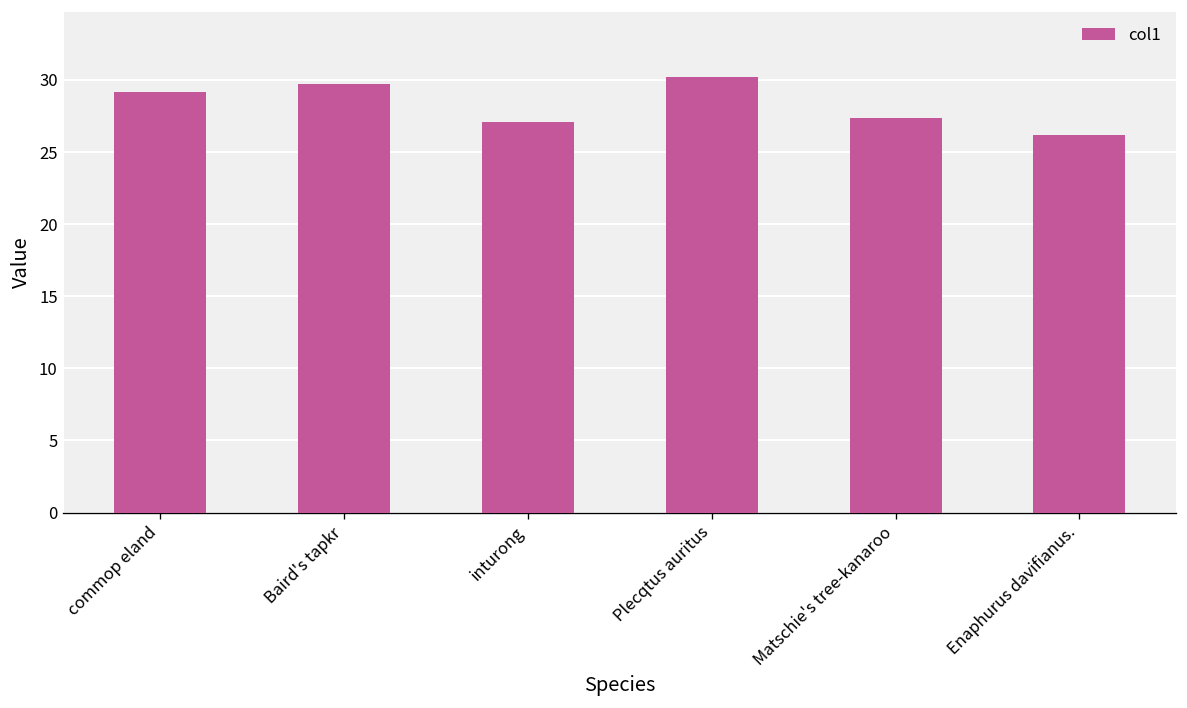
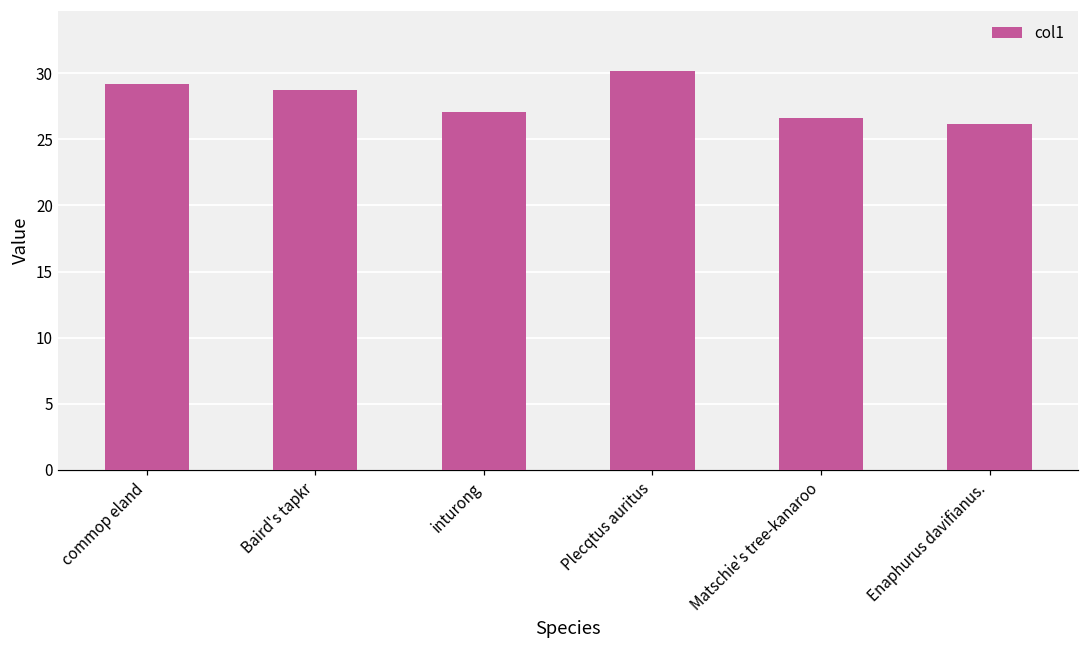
  {
    "commop eland": 29.2,
-   "Baird's tapkr": 29.7,
+   "Baird's tapkr": 28.8,
    "inturong": 27.1,
    "Plecqtus auritus": 30.2,
-   "Matschie's tree-kanaroo": 27.4,
+   "Matschie's tree-kanaroo": 26.6,
    "Enaphurus davifianus.": 26.2
  }
